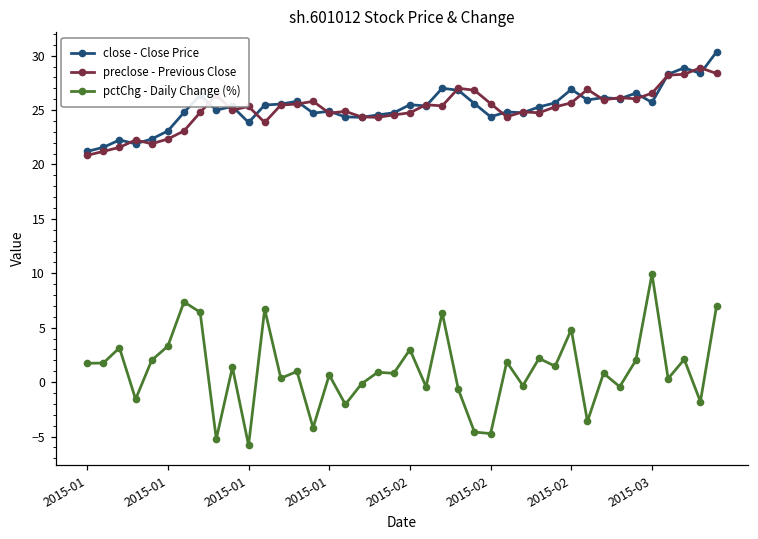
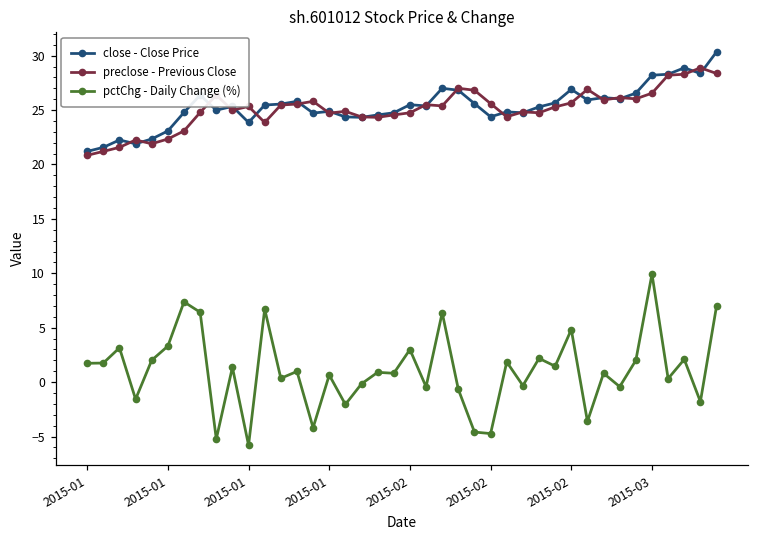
  {
    "close - Close Price": {
-     "2015-03": 26
+     "2015-03": 28
    },
    "preclose - Previous Close": {
      "2015-03": 27
    },
    "pctChg - Daily Change (%)": {
      "2015-03": 10
    }
  }
